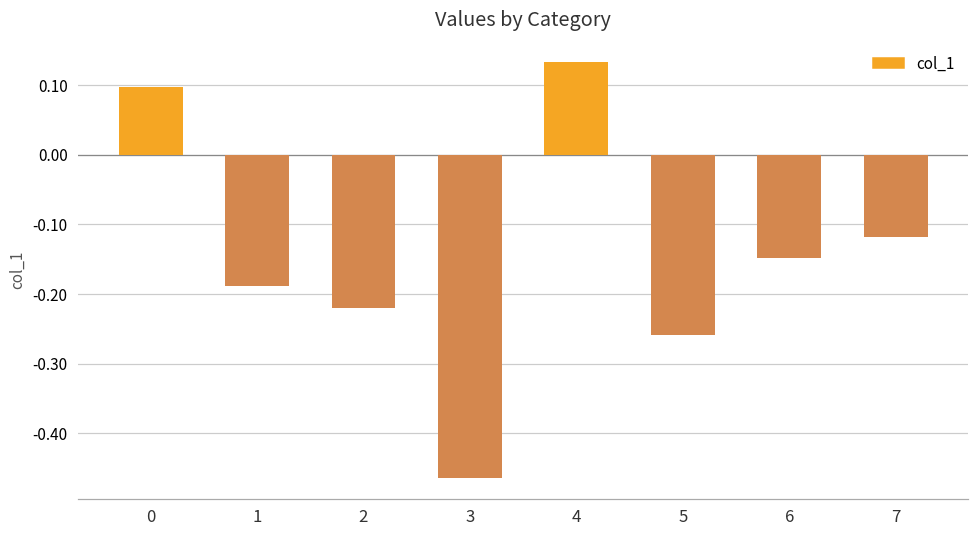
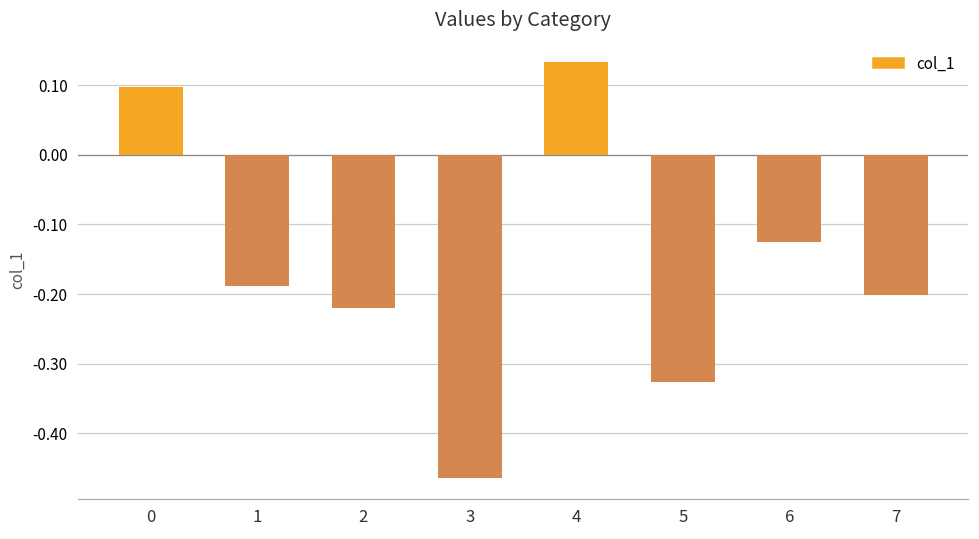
  {
    "0": 0.10,
    "1": -0.19,
    "2": -0.22,
    "3": -0.46,
    "4": 0.13,
-   "5": -0.26,
-   "6": -0.15,
-   "7": -0.12
+   "5": -0.33,
+   "6": -0.13,
+   "7": -0.20
  }
